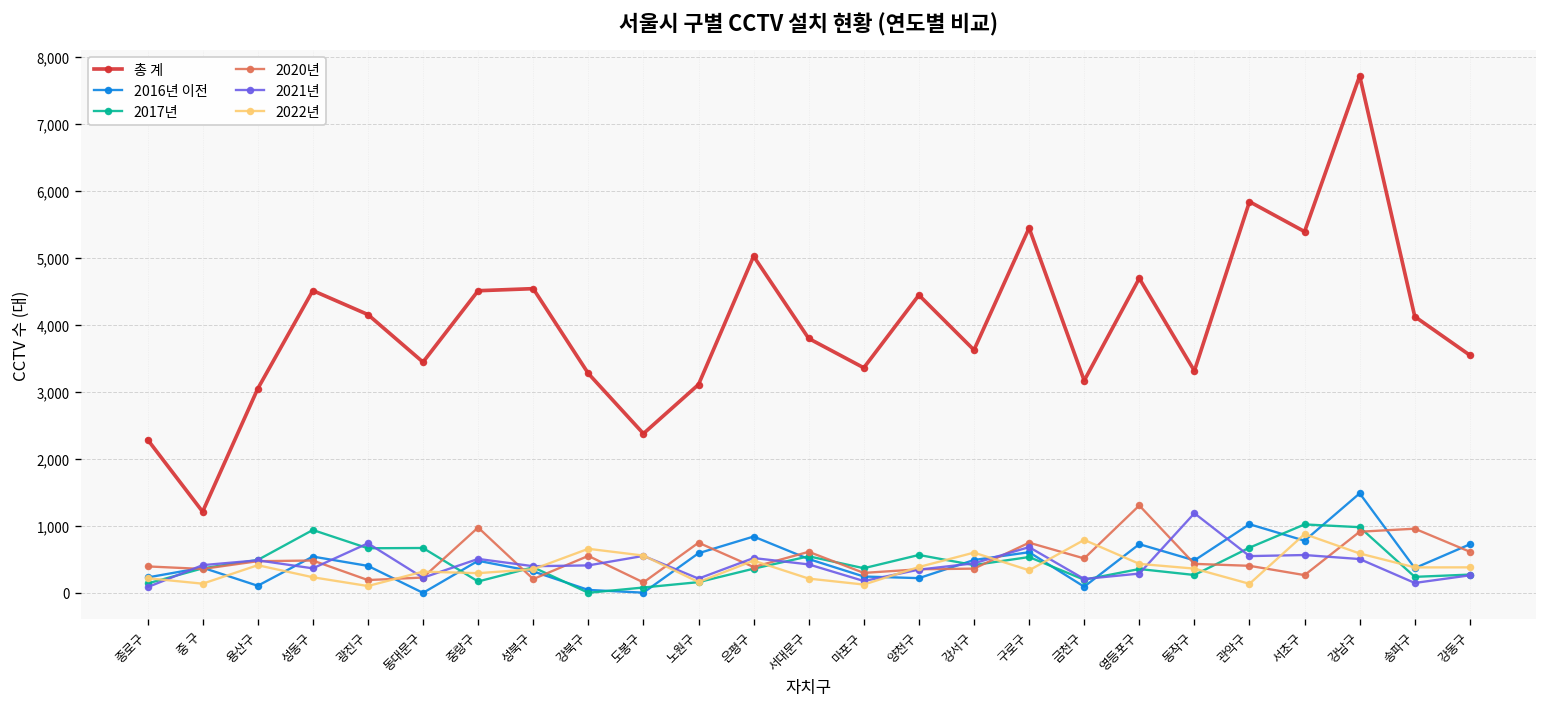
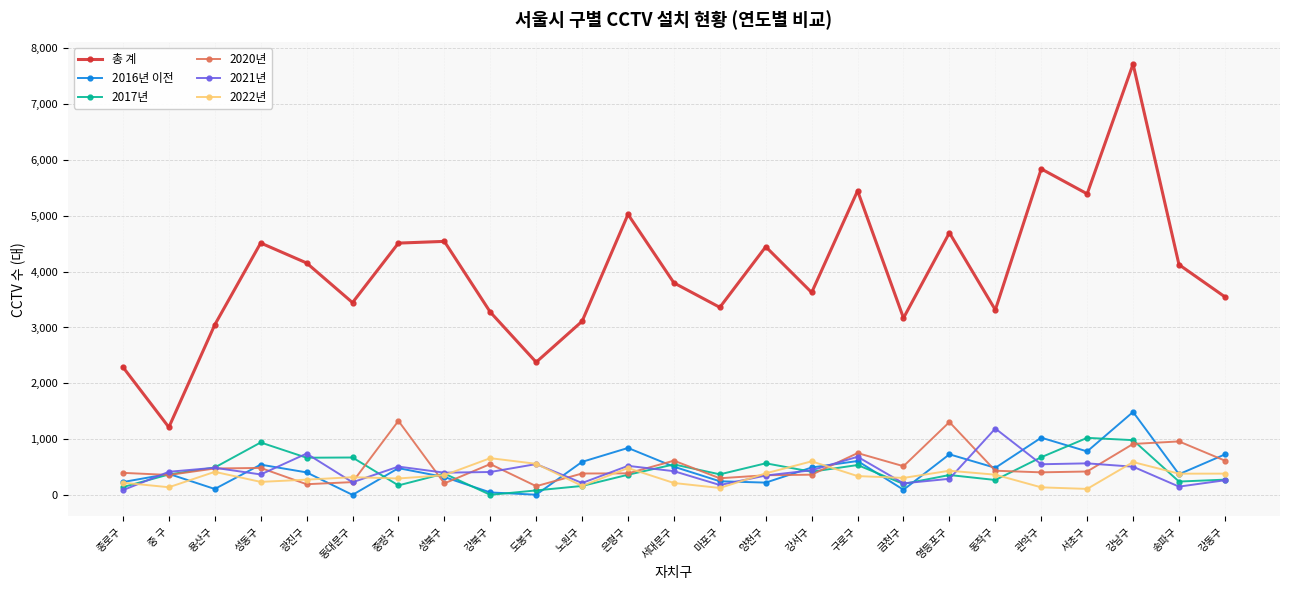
  {
    "총 계": {
      "종로구": "2,300",
      "중 구": "1,200",
      "용산구": "3,000",
      "성동구": "4,500",
      "광진구": "4,200",
      "동대문구": "3,400",
      "중랑구": "4,500",
      "성북구": "4,500",
      "강북구": "3,300",
      "도봉구": "2,400",
      "노원구": "3,100",
      "은평구": "5,000",
      "서대문구": "3,800",
      "마포구": "3,400",
      "양천구": "4,400",
      "강서구": "3,600",
      "구로구": "5,400",
      "금천구": "3,200",
      "영등포구": "4,700",
      "동작구": "3,300",
      "관악구": "5,800",
      "서초구": "5,400",
      "강남구": "7,700",
      "송파구": "4,100",
      "강동구": "3,500"
    },
    "2016년 이전": {
      "용산구": "100",
      "성동구": "500",
      "광진구": "400",
      "동대문구": "0",
      "도봉구": "0",
      "노원구": "600",
      "은평구": "800",
      "마포구": "200",
      "양천구": "200",
      "강서구": "500",
      "구로구": "600",
      "금천구": "100",
      "영등포구": "700",
      "동작구": "500",
      "관악구": "1,000",
      "서초구": "800",
      "강남구": "1,500",
      "강동구": "700"
    },
    "2017년": {
      "종로구": "100",
      "성동구": "900",
      "광진구": "700",
      "동대문구": "700",
      "중랑구": "200",
      "도봉구": "100",
      "마포구": "400",
      "양천구": "600",
      "구로구": "500",
      "영등포구": "400",
      "동작구": "300",
      "관악구": "700",
      "서초구": "1,000",
      "강남구": "1,000",
      "송파구": "200"
    },
    "2020년": {
      "종로구": "400",
      "성동구": "500",
      "광진구": "200",
-     "중랑구": "1,000",
+     "중랑구": "1,300",
      "성북구": "200",
      "강북구": "600",
      "도봉구": "200",
-     "노원구": "700",
+     "노원구": "400",
      "서대문구": "600",
      "마포구": "300",
      "강서구": "400",
      "구로구": "700",
      "금천구": "500",
      "영등포구": "1,300",
      "동작구": "400",
      "관악구": "400",
-     "서초구": "300",
+     "서초구": "400",
      "강남구": "900",
      "송파구": "1,000",
      "강동구": "600"
    },
    "2021년": {
      "종로구": "100",
      "성동구": "400",
      "광진구": "700",
      "강북구": "400",
      "노원구": "200",
      "서대문구": "400",
      "마포구": "200",
      "구로구": "700",
      "영등포구": "300",
      "동작구": "1,200",
      "관악구": "500",
      "서초구": "600",
      "강남구": "500",
      "송파구": "100"
    },
    "2022년": {
      "중 구": "100",
      "용산구": "400",
      "성동구": "200",
-     "광진구": "100",
+     "광진구": "300",
      "동대문구": "300",
      "중랑구": "300",
      "강북구": "700",
      "서대문구": "200",
      "마포구": "100",
      "강서구": "600",
      "구로구": "300",
-     "금천구": "800",
+     "금천구": "300",
      "영등포구": "400",
      "동작구": "400",
      "관악구": "100",
-     "서초구": "900",
+     "서초구": "100",
      "강남구": "600",
      "강동구": "400"
    }
  }
